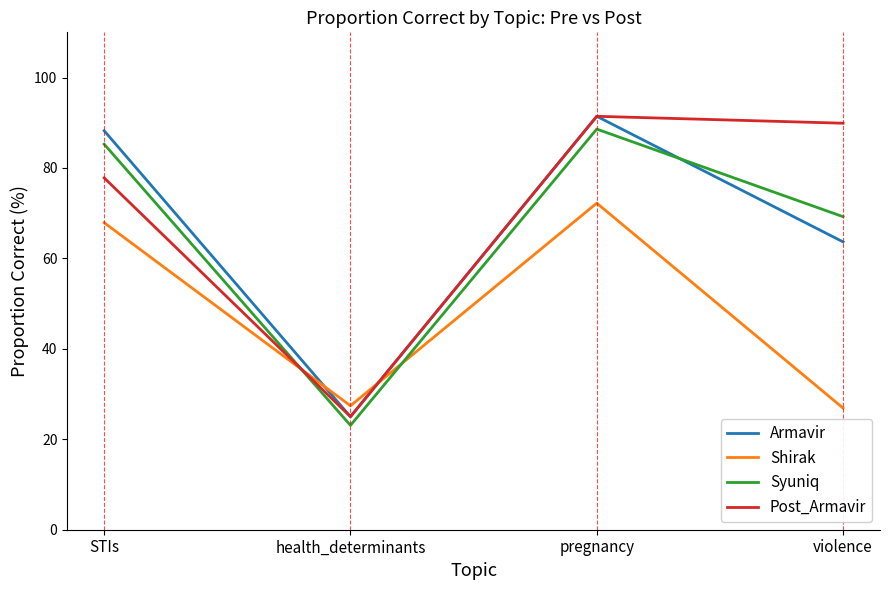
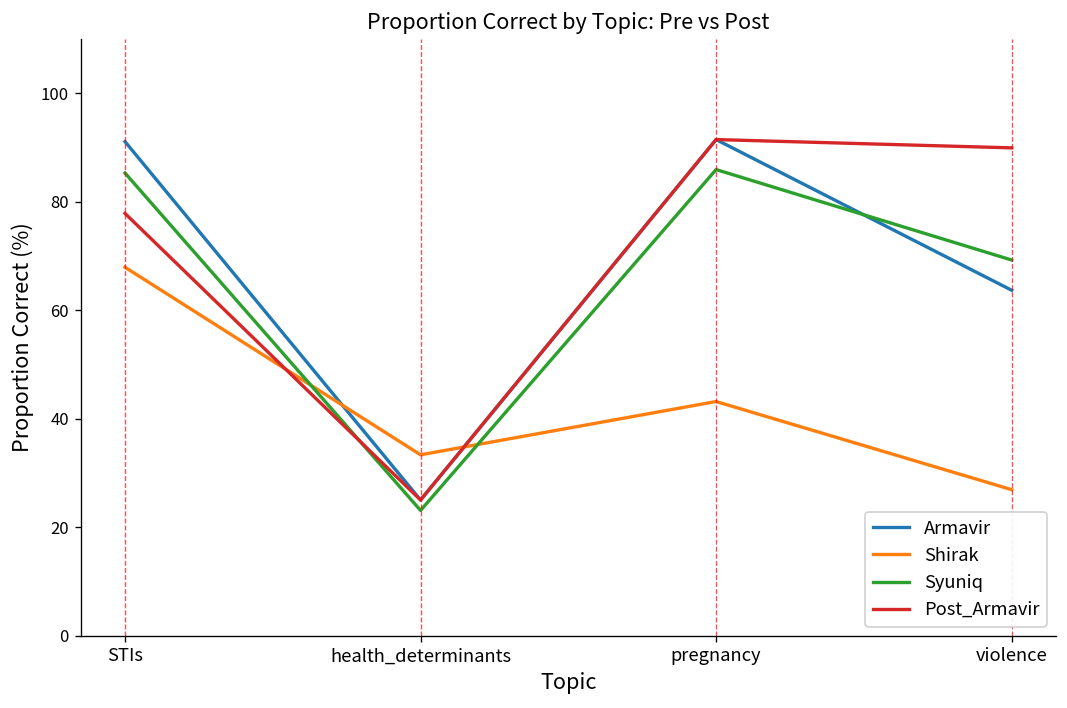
  {
    "Armavir": {
-     "STIs": 88,
+     "STIs": 91,
      "violence": 64
    },
    "Shirak": {
      "STIs": 68,
-     "health_determinants": 27,
-     "pregnancy": 72,
+     "health_determinants": 33,
+     "pregnancy": 43,
      "violence": 27
    },
    "Syuniq": {
      "STIs": 85,
      "health_determinants": 23,
-     "pregnancy": 89,
+     "pregnancy": 86,
      "violence": 69
    },
    "Post_Armavir": {
      "STIs": 78,
      "violence": 90
    }
  }
